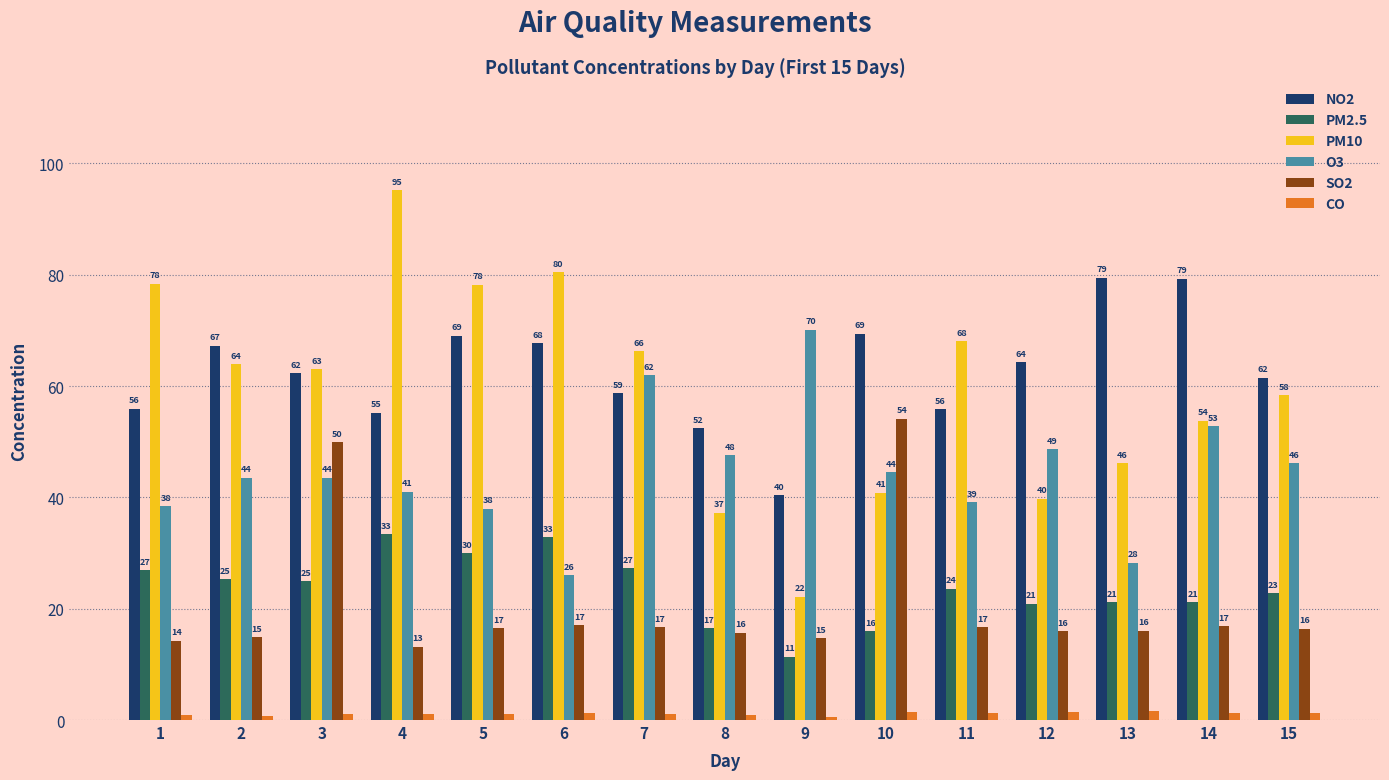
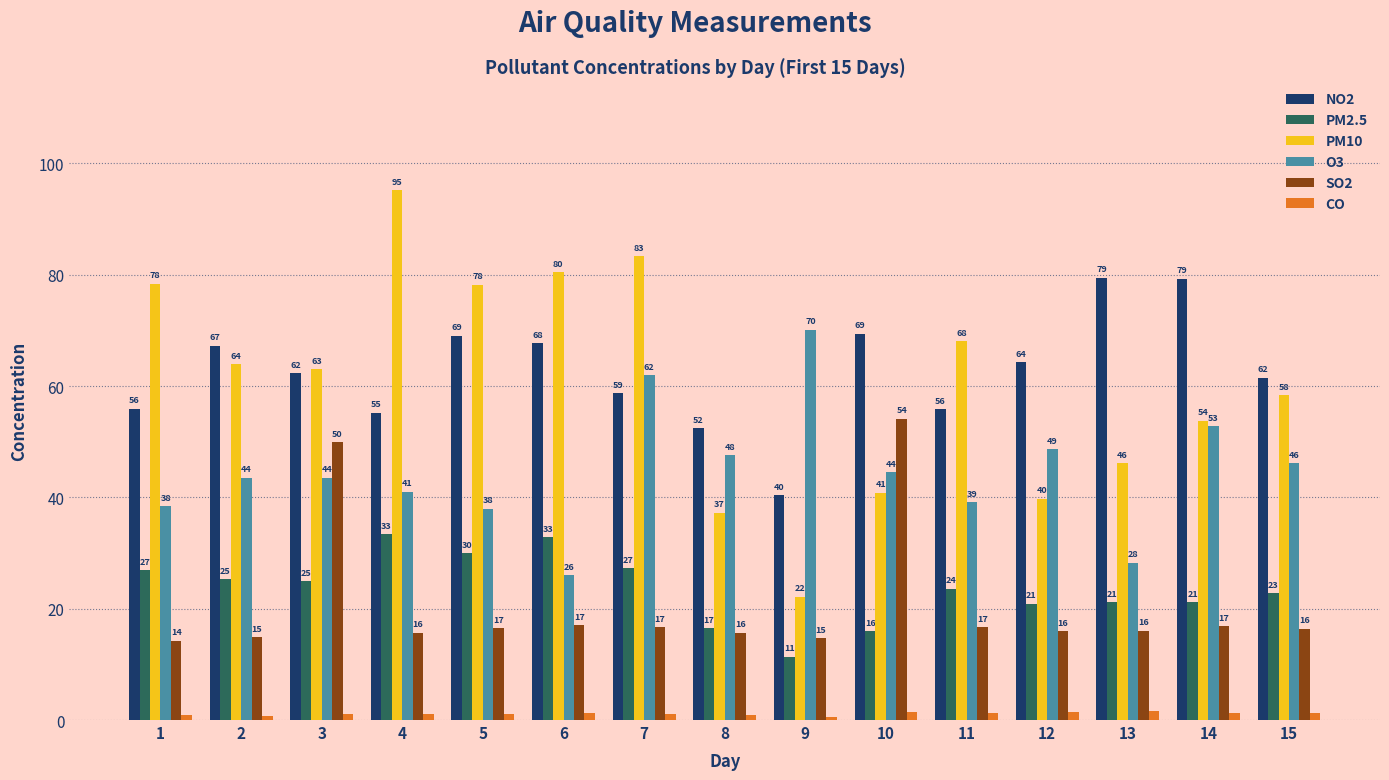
  {
    "PM10": {
      "1": 78,
      "2": 64,
      "3": 63,
      "4": 95,
      "5": 78,
      "6": 80,
-     "7": 66,
+     "7": 83,
      "8": 37,
      "9": 22,
      "10": 41,
      "11": 68,
      "12": 40,
      "13": 46,
      "14": 54,
      "15": 58
    },
    "O3": {
      "1": 38,
      "2": 44,
      "3": 44,
      "4": 41,
      "5": 38,
      "6": 26,
      "7": 62,
      "8": 48,
      "9": 70,
      "10": 44,
      "11": 39,
      "12": 49,
      "13": 28,
      "14": 53,
      "15": 46
    },
    "SO2": {
      "1": 14,
      "2": 15,
      "3": 50,
-     "4": 13,
+     "4": 16,
      "5": 17,
      "6": 17,
      "7": 17,
      "8": 16,
      "9": 15,
      "10": 54,
      "11": 17,
      "12": 16,
      "13": 16,
      "14": 17,
      "15": 16
    },
    "CO": {
      "1": 1,
      "2": 1,
      "3": 1,
      "4": 1,
      "5": 1,
      "6": 1,
      "7": 1,
      "8": 1,
      "9": 1,
      "10": 1,
      "11": 1,
      "12": 1,
      "13": 2,
      "14": 1,
      "15": 1
    }
  }
